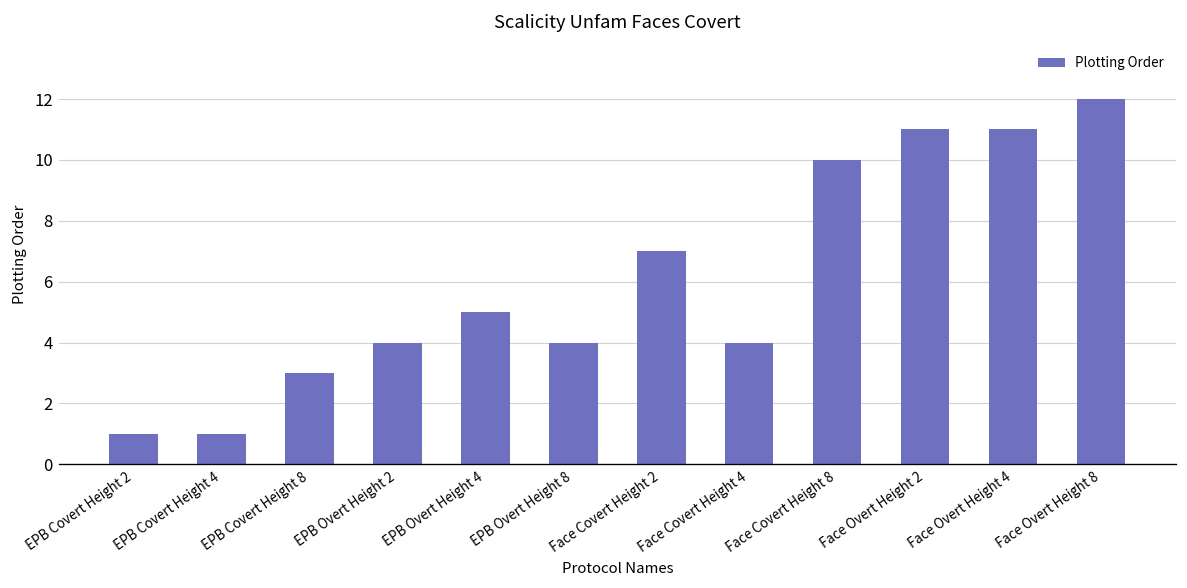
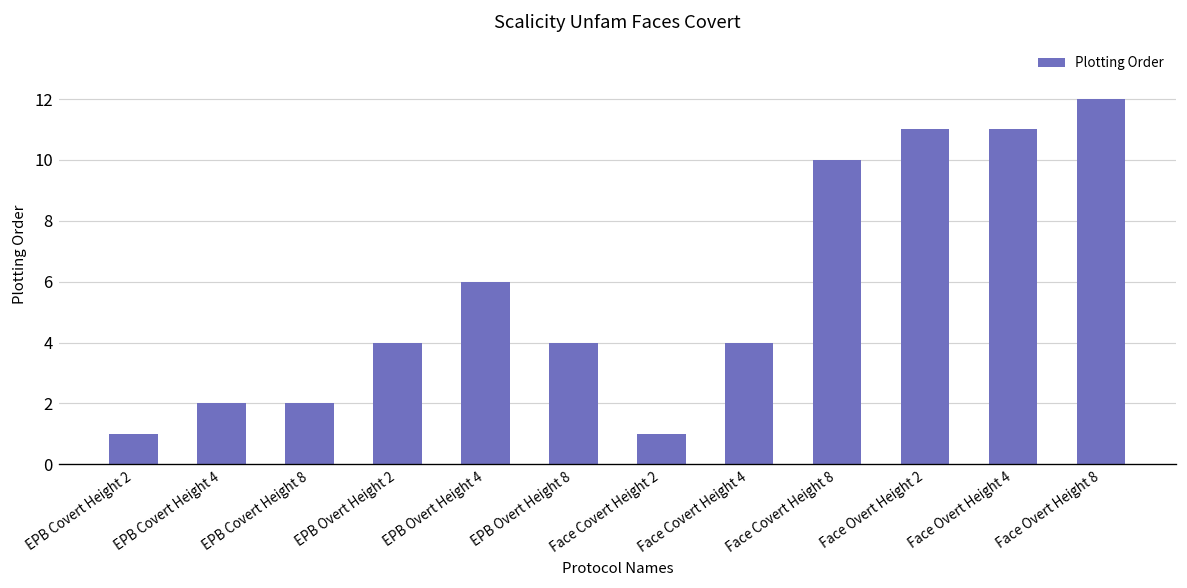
  {
    "EPB Covert Height 2": 1,
-   "EPB Covert Height 4": 1,
-   "EPB Covert Height 8": 3,
+   "EPB Covert Height 4": 2,
+   "EPB Covert Height 8": 2,
    "EPB Overt Height 2": 4,
-   "EPB Overt Height 4": 5,
+   "EPB Overt Height 4": 6,
    "EPB Overt Height 8": 4,
-   "Face Covert Height 2": 7,
+   "Face Covert Height 2": 1,
    "Face Covert Height 4": 4,
    "Face Covert Height 8": 10,
    "Face Overt Height 2": 11,
    "Face Overt Height 4": 11,
    "Face Overt Height 8": 12
  }
